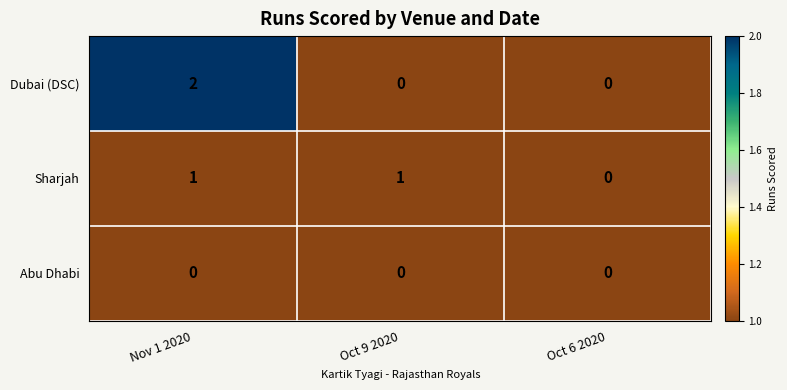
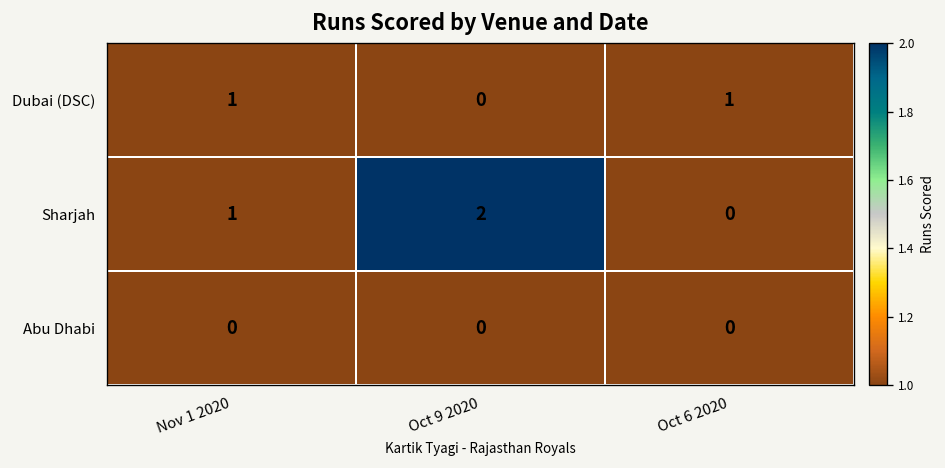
  {
    "Dubai (DSC)": {
-     "Nov 1 2020": 2,
+     "Nov 1 2020": 1,
      "Oct 9 2020": 0,
-     "Oct 6 2020": 0
+     "Oct 6 2020": 1
    },
    "Sharjah": {
      "Nov 1 2020": 1,
-     "Oct 9 2020": 1,
+     "Oct 9 2020": 2,
      "Oct 6 2020": 0
    },
    "Abu Dhabi": {
      "Nov 1 2020": 0,
      "Oct 9 2020": 0,
      "Oct 6 2020": 0
    }
  }
